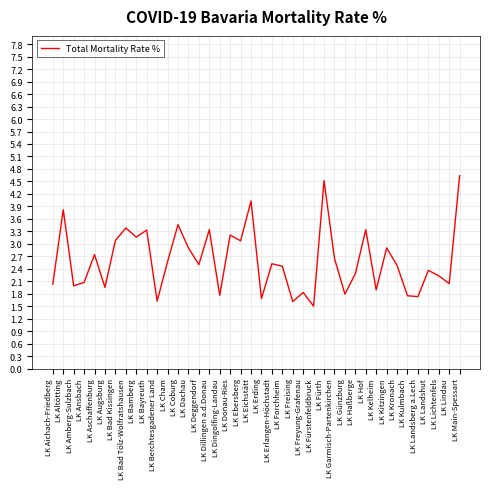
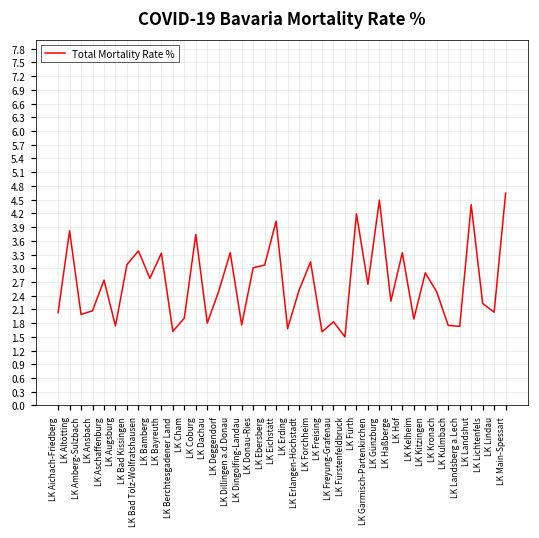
  {
    "LK Aichach-Friedberg": 2.0,
    "LK Altötting": 3.8,
    "LK Amberg-Sulzbach": 2.0,
    "LK Ansbach": 2.1,
    "LK Aschaffenburg": 2.7,
-   "LK Augsburg": 2.0,
+   "LK Augsburg": 1.7,
    "LK Bad Kissingen": 3.1,
    "LK Bad Tölz-Wolfratshausen": 3.4,
-   "LK Bamberg": 3.2,
+   "LK Bamberg": 2.8,
    "LK Bayreuth": 3.3,
    "LK Berchtesgadener Land": 1.6,
-   "LK Cham": 2.6,
-   "LK Coburg": 3.5,
-   "LK Dachau": 2.9,
+   "LK Cham": 1.9,
+   "LK Coburg": 3.7,
+   "LK Dachau": 1.8,
    "LK Deggendorf": 2.5,
    "LK Dillingen a.d.Donau": 3.3,
    "LK Dingolfing-Landau": 1.8,
-   "LK Donau-Ries": 3.2,
+   "LK Donau-Ries": 3.0,
    "LK Ebersberg": 3.1,
    "LK Eichstätt": 4.0,
    "LK Erding": 1.7,
    "LK Erlangen-Höchstadt": 2.5,
-   "LK Forchheim": 2.5,
+   "LK Forchheim": 3.1,
    "LK Freising": 1.6,
    "LK Freyung-Grafenau": 1.8,
    "LK Fürstenfeldbruck": 1.5,
-   "LK Fürth": 4.5,
+   "LK Fürth": 4.2,
    "LK Garmisch-Partenkirchen": 2.7,
-   "LK Günzburg": 1.8,
+   "LK Günzburg": 4.5,
    "LK Haßberge": 2.3,
    "LK Hof": 3.3,
    "LK Kelheim": 1.9,
    "LK Kitzingen": 2.9,
    "LK Kronach": 2.5,
    "LK Kulmbach": 1.8,
    "LK Landsberg a.Lech": 1.7,
-   "LK Landshut": 2.4,
+   "LK Landshut": 4.4,
    "LK Lichtenfels": 2.2,
    "LK Lindau": 2.0,
    "LK Main-Spessart": 4.6
  }
